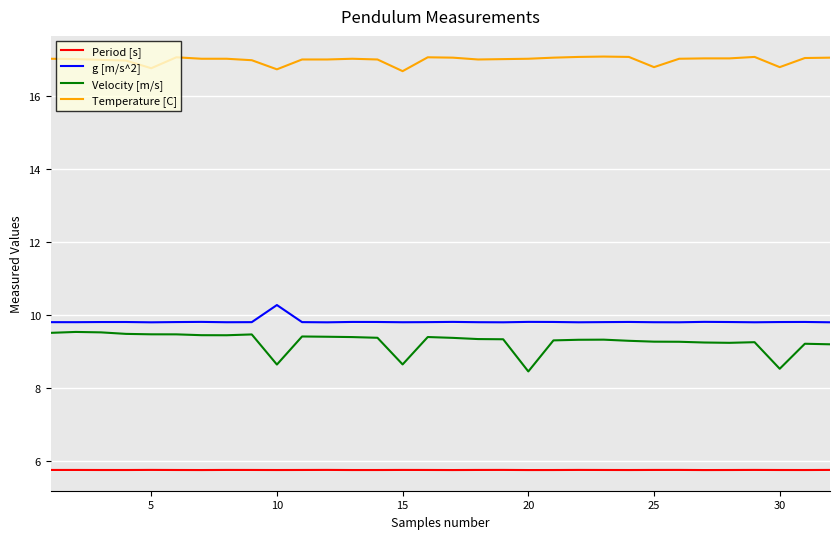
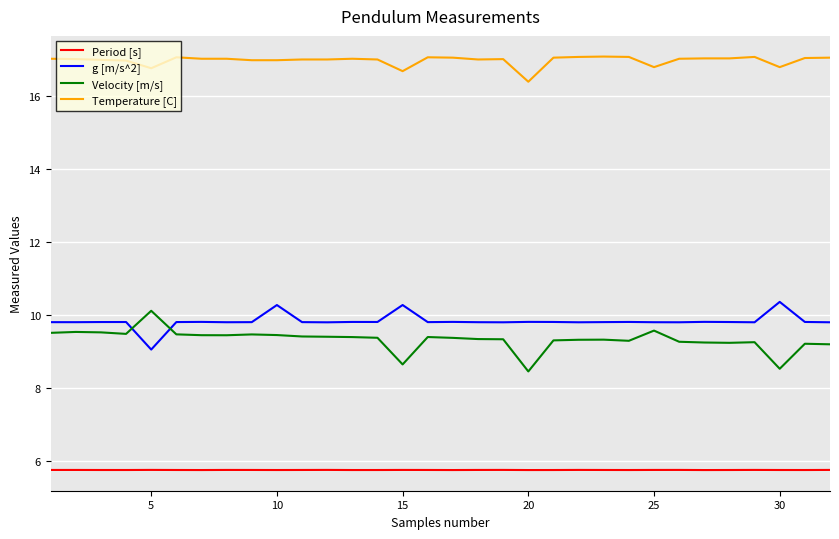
  {
    "Period [s]": {
      "5": 5.7,
      "10": 5.7,
      "15": 5.7,
      "20": 5.7,
      "25": 5.7,
      "30": 5.7
    },
    "g [m/s^2]": {
-     "5": 9.8,
+     "5": 9.0,
      "10": 10.3,
-     "15": 9.8,
+     "15": 10.3,
      "20": 9.8,
      "25": 9.8,
-     "30": 9.8
+     "30": 10.4
    },
    "Velocity [m/s]": {
-     "5": 9.5,
-     "10": 8.6,
+     "5": 10.1,
+     "10": 9.4,
      "15": 8.6,
      "20": 8.4,
-     "25": 9.3,
+     "25": 9.6,
      "30": 8.5
    },
    "Temperature [C]": {
-     "10": 16.7,
+     "10": 17.0,
      "15": 16.7,
-     "20": 17.0,
+     "20": 16.4,
      "25": 16.8,
      "30": 16.8
    }
  }
